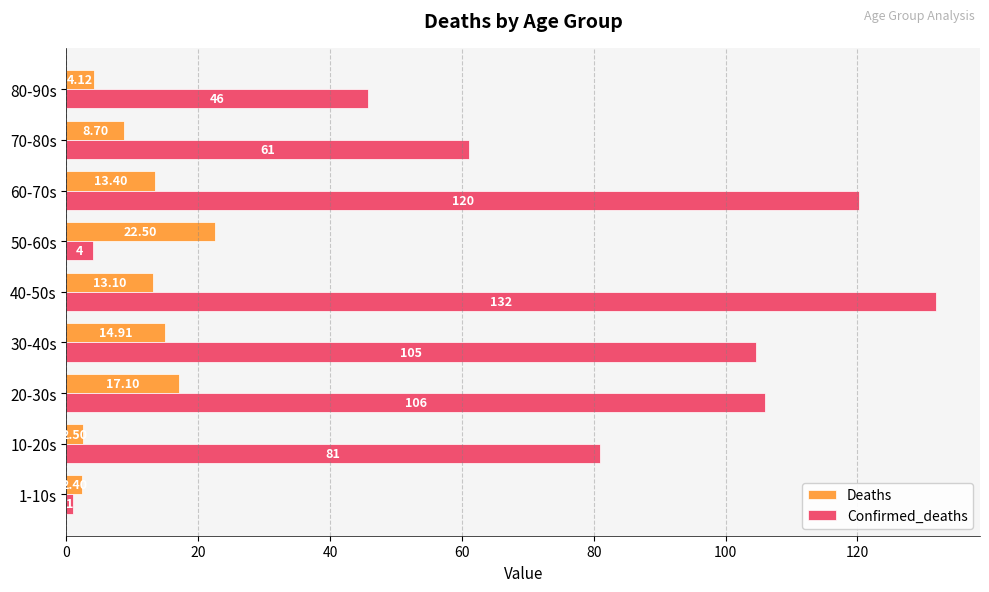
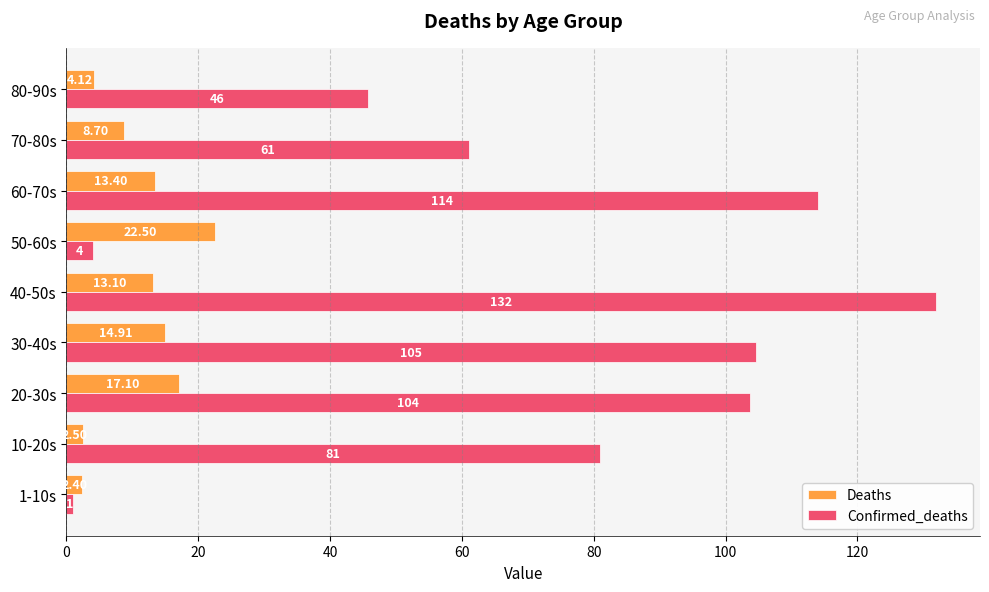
  {
    "Deaths": {
      "80-90s": 4.12,
      "70-80s": 8.70,
      "60-70s": 13.40,
      "50-60s": 22.50,
      "40-50s": 13.10,
      "30-40s": 14.91,
      "20-30s": 17.10,
      "10-20s": 2.50,
      "1-10s": 2.40
    },
    "Confirmed_deaths": {
      "80-90s": 46,
      "70-80s": 61,
-     "60-70s": 120,
+     "60-70s": 114,
      "50-60s": 4,
      "40-50s": 132,
      "30-40s": 105,
-     "20-30s": 106,
+     "20-30s": 104,
      "10-20s": 81,
      "1-10s": 1
    }
  }
